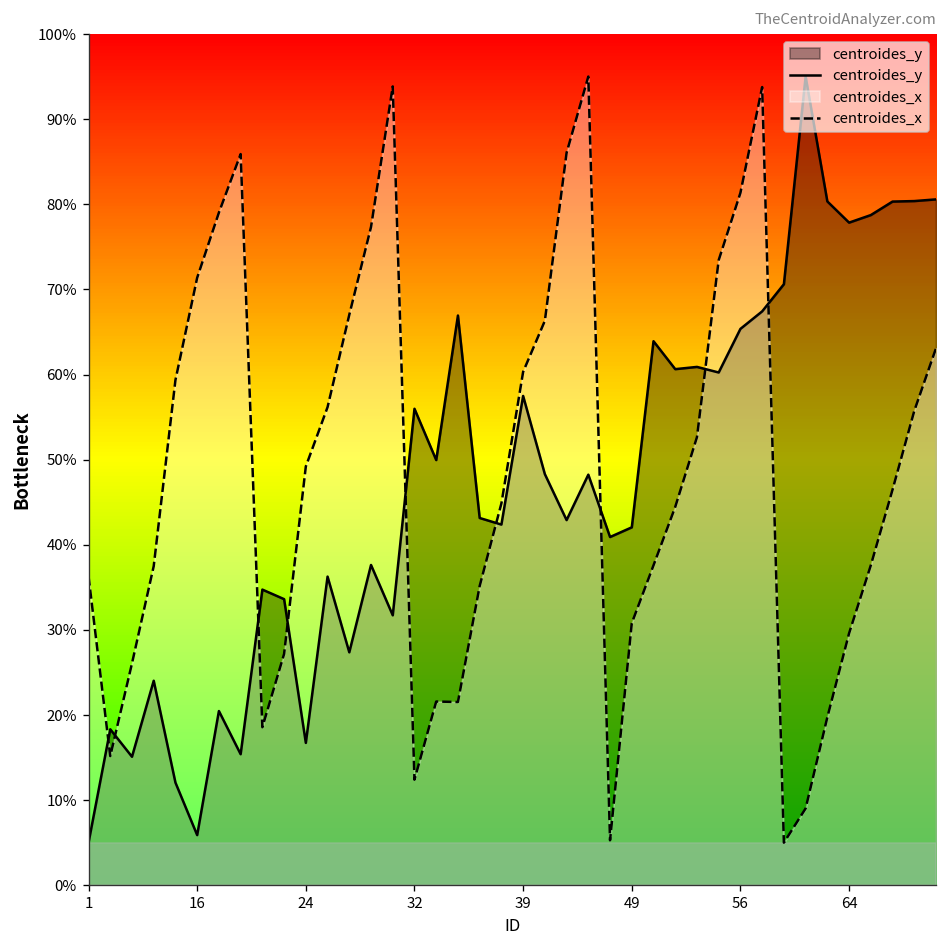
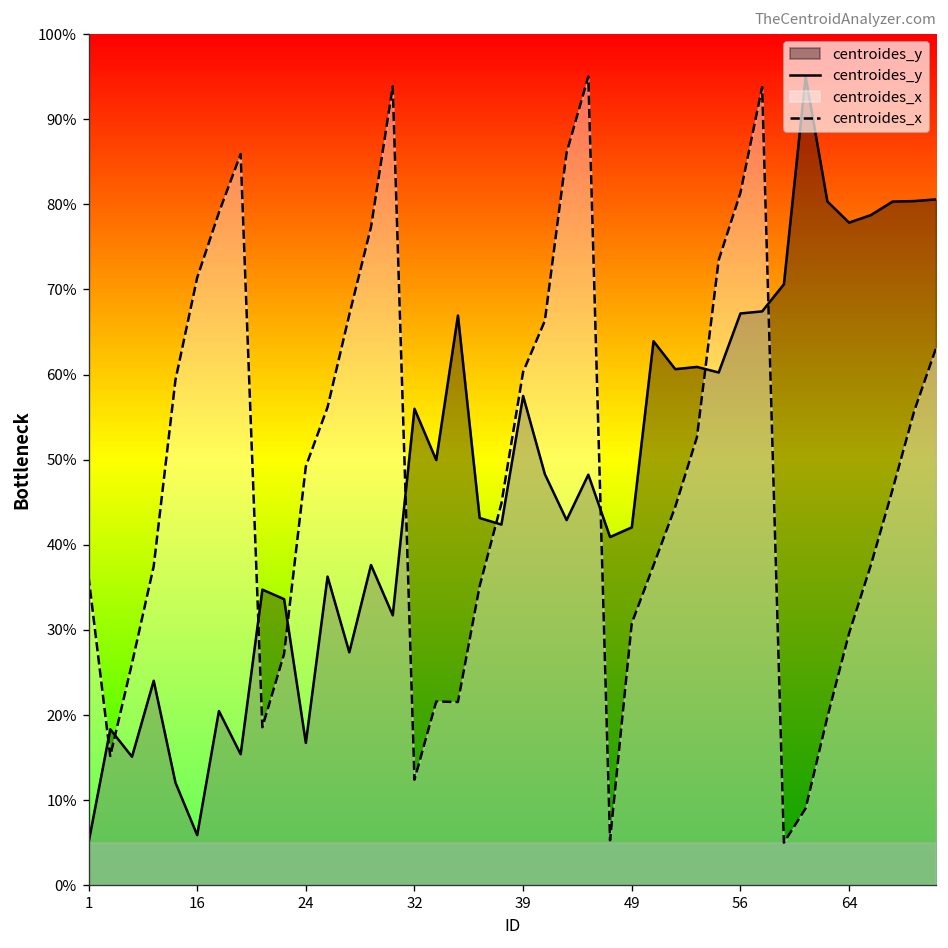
  {
    "centroides_y": {
      "49": "42%",
-     "56": "65%",
+     "56": "67%",
      "64": "78%"
    }
  }
